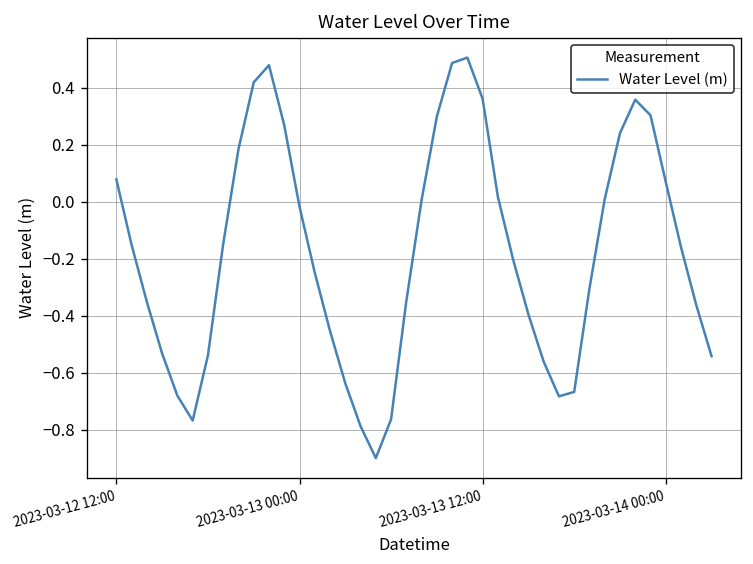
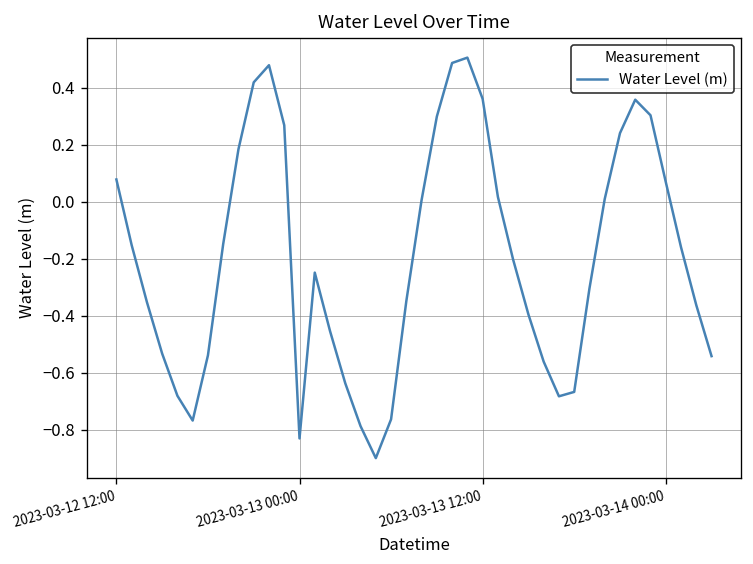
  {
    "2023-03-12 12:00": 0.08,
-   "2023-03-13 00:00": -0.02,
+   "2023-03-13 00:00": -0.83,
    "2023-03-13 12:00": 0.36,
    "2023-03-14 00:00": 0.07
  }
